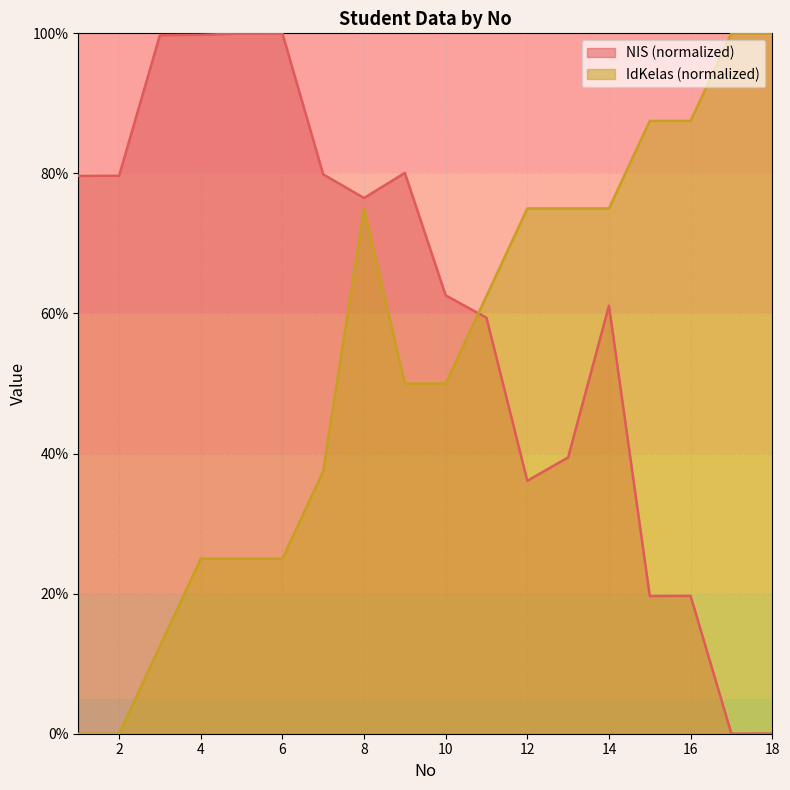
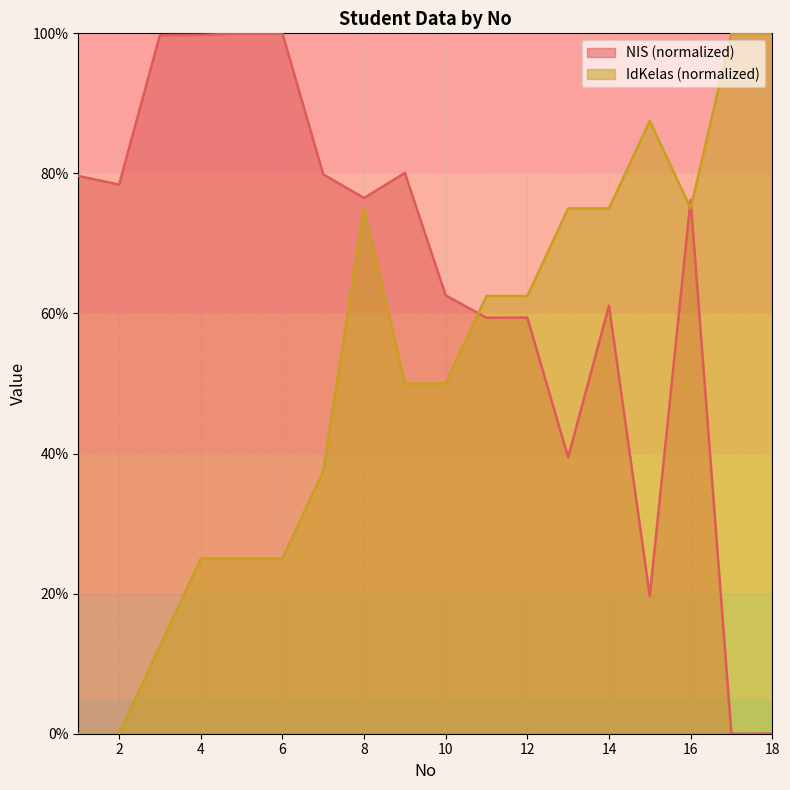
  {
    "NIS (normalized)": {
-     "2": "80%",
+     "2": "78%",
      "4": "100%",
      "6": "100%",
      "8": "76%",
      "10": "63%",
-     "12": "36%",
+     "12": "59%",
      "14": "61%",
-     "16": "20%",
+     "16": "76%",
      "18": "0%"
    },
    "IdKelas (normalized)": {
      "2": "0%",
      "4": "25%",
      "6": "25%",
      "8": "75%",
      "10": "50%",
-     "12": "75%",
+     "12": "63%",
      "14": "75%",
-     "16": "88%",
+     "16": "75%",
      "18": "100%"
    }
  }
